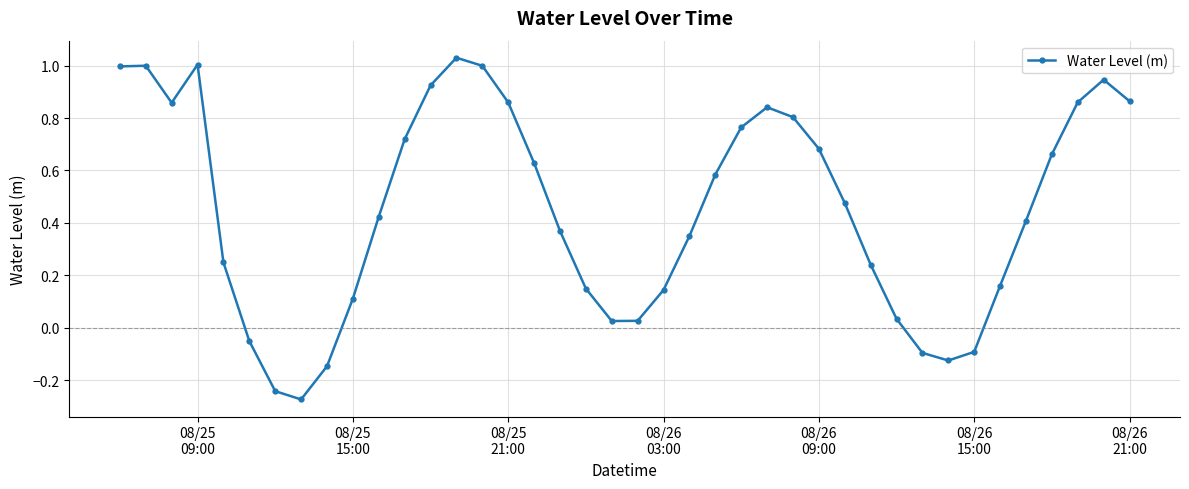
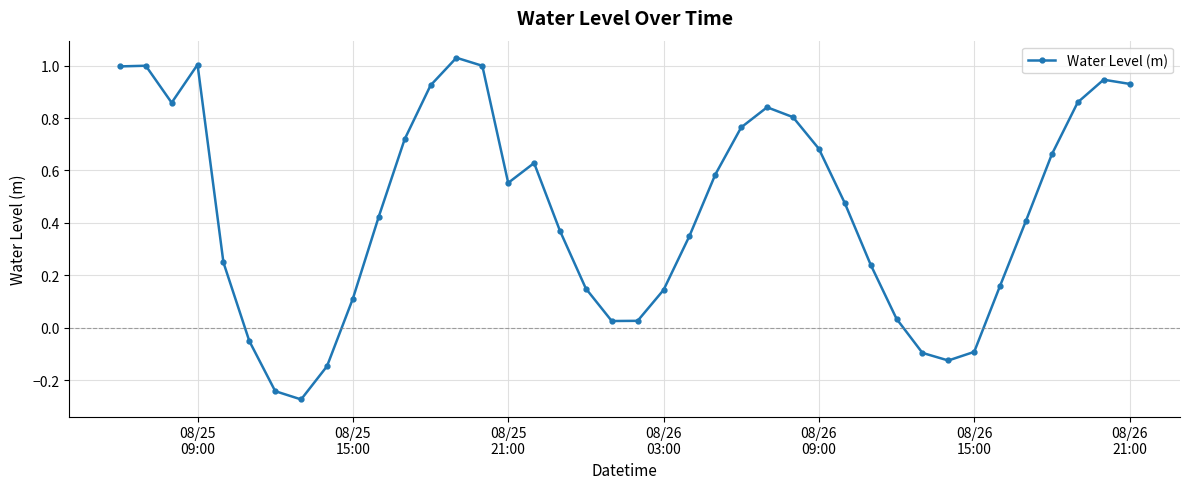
  {
    "08/25 09:00": 1.00,
    "08/25 15:00": 0.11,
-   "08/25 21:00": 0.86,
+   "08/25 21:00": 0.55,
    "08/26 03:00": 0.14,
    "08/26 09:00": 0.68,
    "08/26 15:00": -0.09,
-   "08/26 21:00": 0.86
+   "08/26 21:00": 0.93
  }
